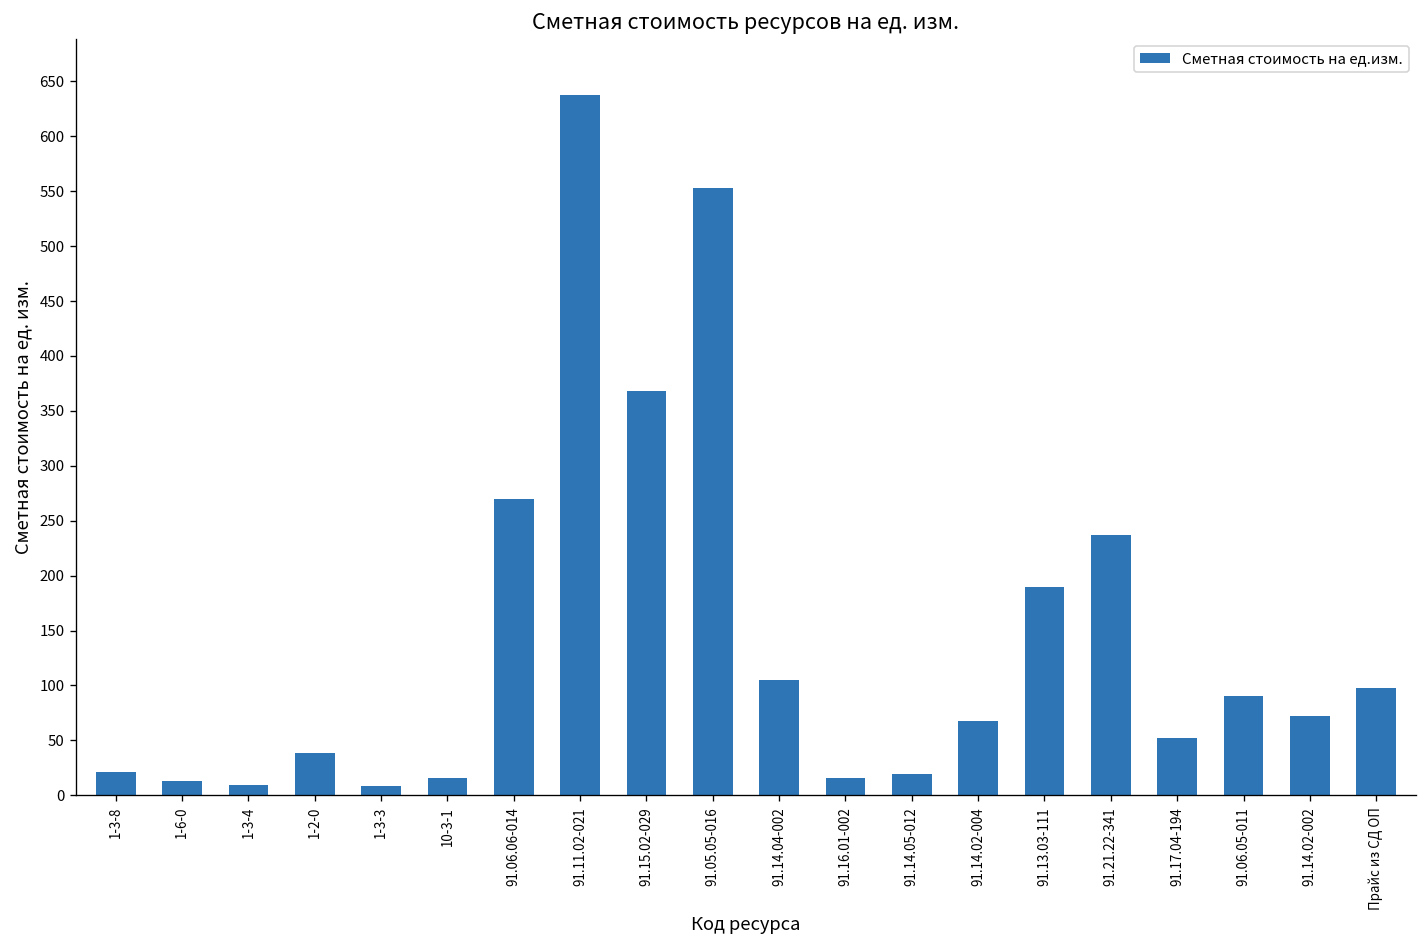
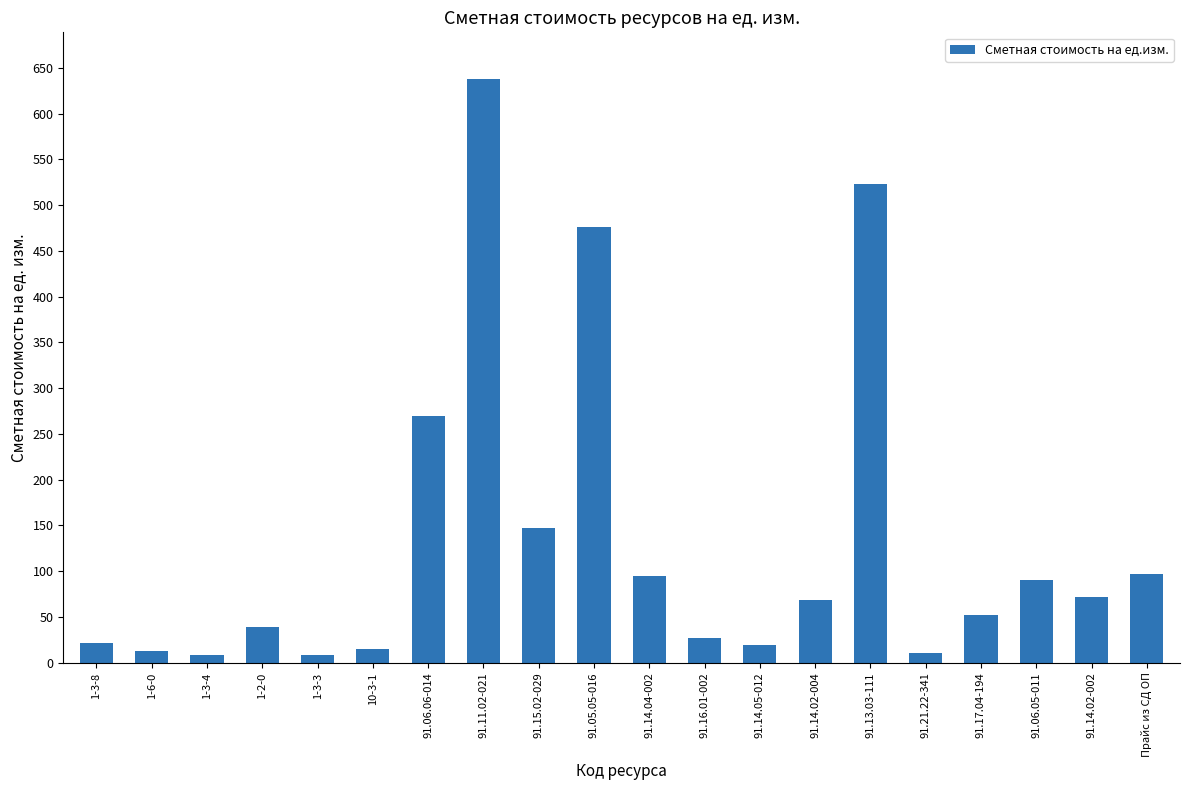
  {
    "1-3-8": 20,
    "1-6-0": 10,
    "1-3-4": 10,
    "1-2-0": 40,
    "1-3-3": 10,
    "10-3-1": 20,
    "91.06.06-014": 270,
    "91.11.02-021": 640,
-   "91.15.02-029": 370,
-   "91.05.05-016": 550,
-   "91.14.04-002": 100,
-   "91.16.01-002": 20,
+   "91.15.02-029": 150,
+   "91.05.05-016": 480,
+   "91.14.04-002": 90,
+   "91.16.01-002": 30,
    "91.14.05-012": 20,
    "91.14.02-004": 70,
-   "91.13.03-111": 190,
-   "91.21.22-341": 240,
+   "91.13.03-111": 520,
+   "91.21.22-341": 10,
    "91.17.04-194": 50,
    "91.06.05-011": 90,
    "91.14.02-002": 70,
    "Прайс из СД ОП": 100
  }
